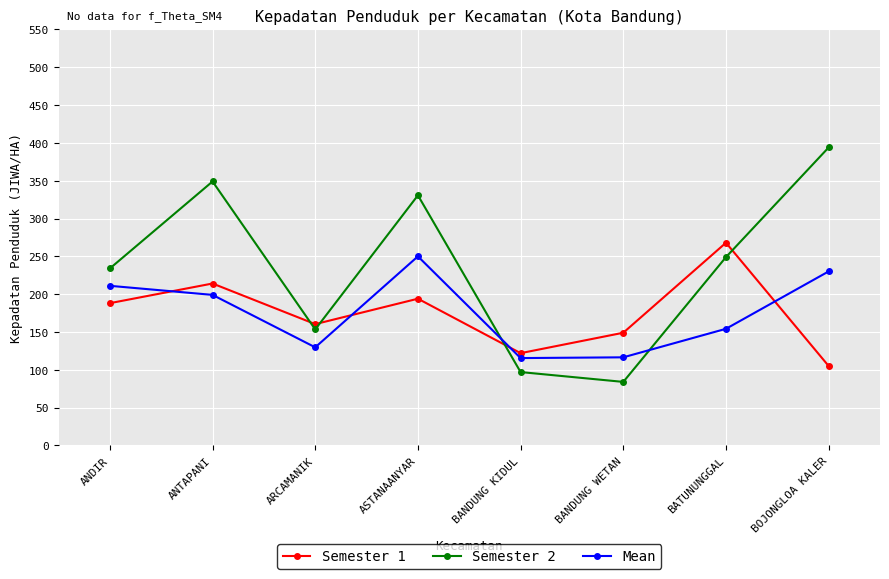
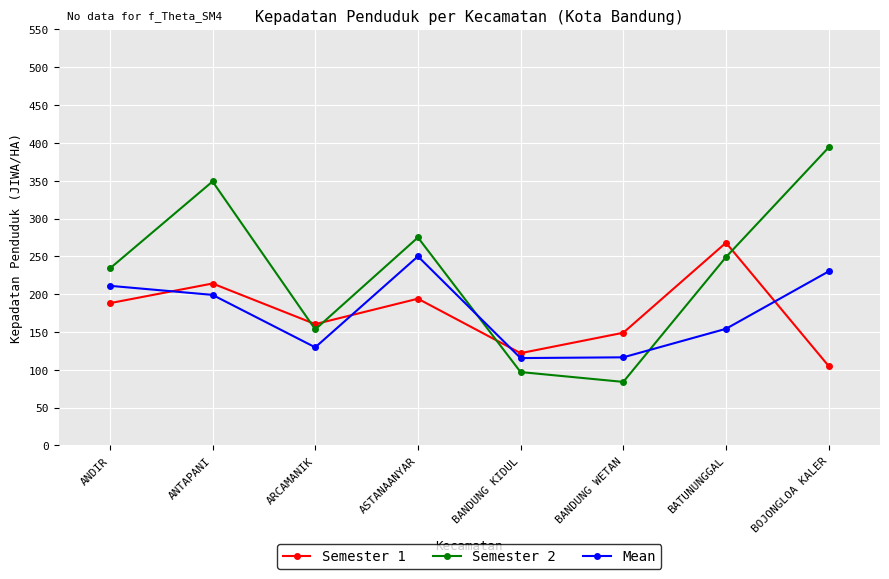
  {
    "Semester 1": {
      "ANDIR": 190,
      "ANTAPANI": 210,
      "ARCAMANIK": 160,
      "ASTANAANYAR": 190,
      "BANDUNG KIDUL": 120,
      "BANDUNG WETAN": 150,
      "BATUNUNGGAL": 270,
      "BOJONGLOA KALER": 110
    },
    "Semester 2": {
      "ANDIR": 230,
      "ANTAPANI": 350,
      "ARCAMANIK": 150,
-     "ASTANAANYAR": 330,
+     "ASTANAANYAR": 280,
      "BANDUNG KIDUL": 100,
      "BANDUNG WETAN": 80,
      "BATUNUNGGAL": 250,
      "BOJONGLOA KALER": 390
    },
    "Mean": {
      "ANDIR": 210,
      "ANTAPANI": 200,
      "ARCAMANIK": 130,
      "ASTANAANYAR": 250,
      "BANDUNG KIDUL": 120,
      "BANDUNG WETAN": 120,
      "BATUNUNGGAL": 150,
      "BOJONGLOA KALER": 230
    }
  }
